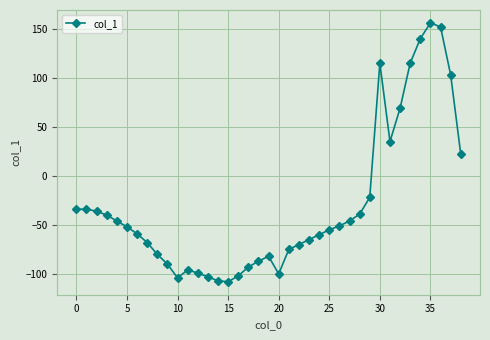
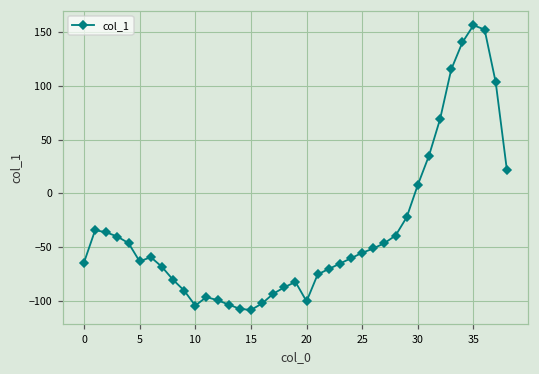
  {
-   "0": -30,
-   "5": -50,
+   "0": -60,
+   "5": -60,
    "10": -100,
    "15": -110,
    "20": -100,
    "25": -60,
-   "30": 120,
+   "30": 10,
    "35": 160
  }
